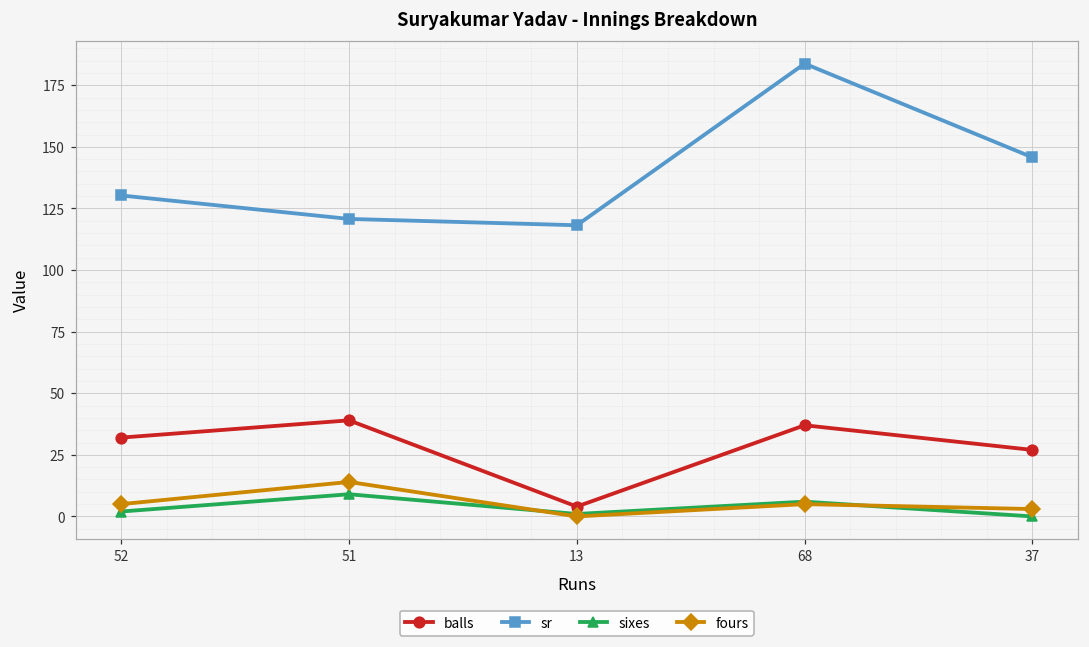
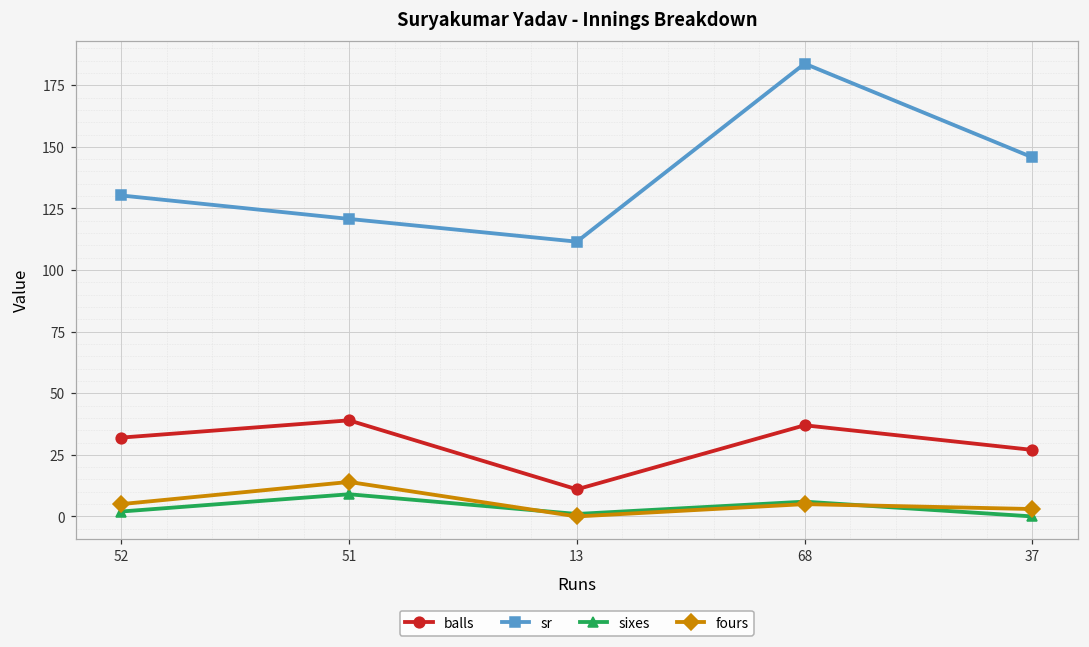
  {
    "balls": {
      "52": 32,
      "51": 39,
-     "13": 4,
+     "13": 11,
      "68": 37,
      "37": 27
    },
    "sr": {
      "52": 130,
      "51": 121,
-     "13": 118,
+     "13": 112,
      "68": 184,
      "37": 146
    },
    "sixes": {
      "52": 2,
      "51": 9,
      "37": 0
    },
    "fours": {
      "52": 5,
      "51": 14,
      "37": 3
    }
  }
